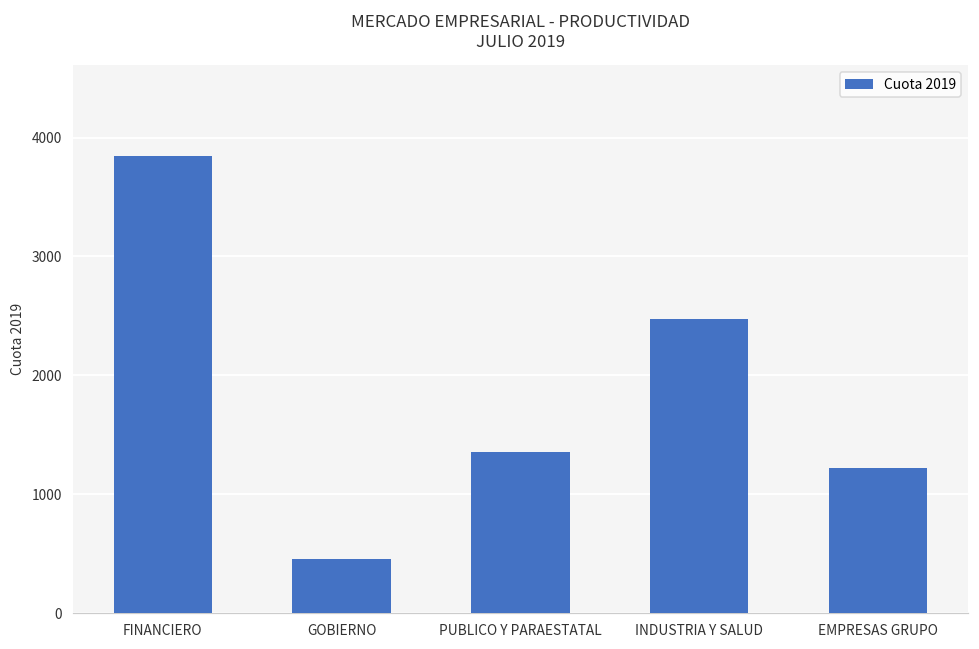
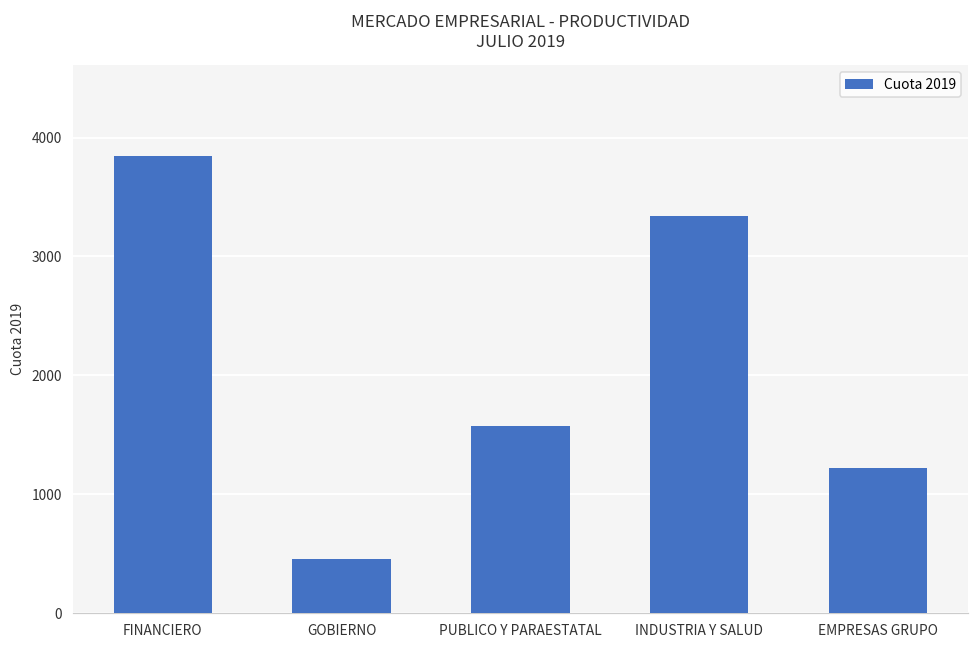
  {
    "FINANCIERO": 3840,
    "GOBIERNO": 460,
-   "PUBLICO Y PARAESTATAL": 1360,
-   "INDUSTRIA Y SALUD": 2480,
+   "PUBLICO Y PARAESTATAL": 1570,
+   "INDUSTRIA Y SALUD": 3340,
    "EMPRESAS GRUPO": 1220
  }
